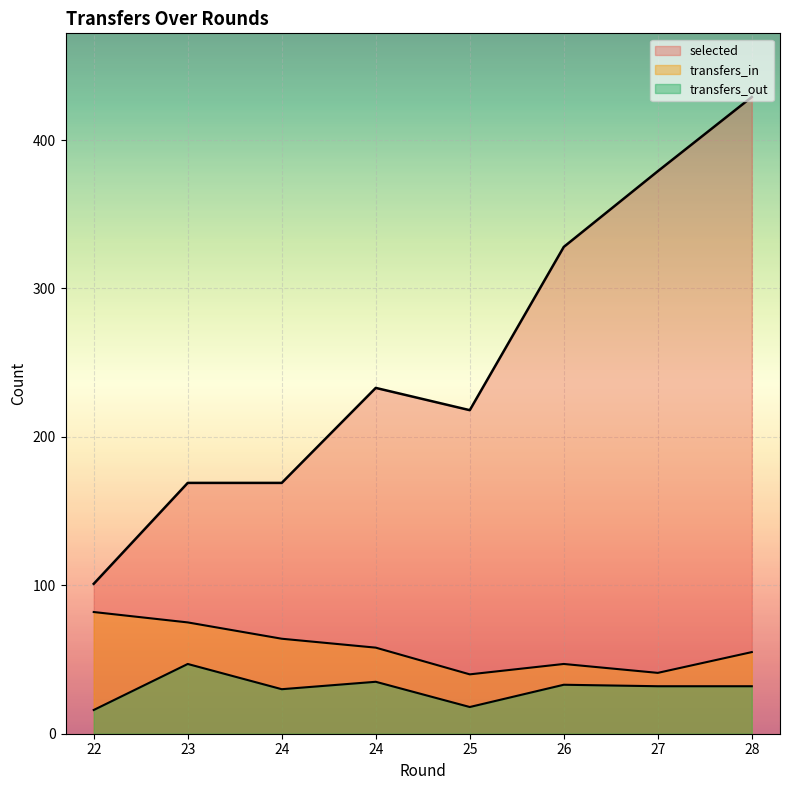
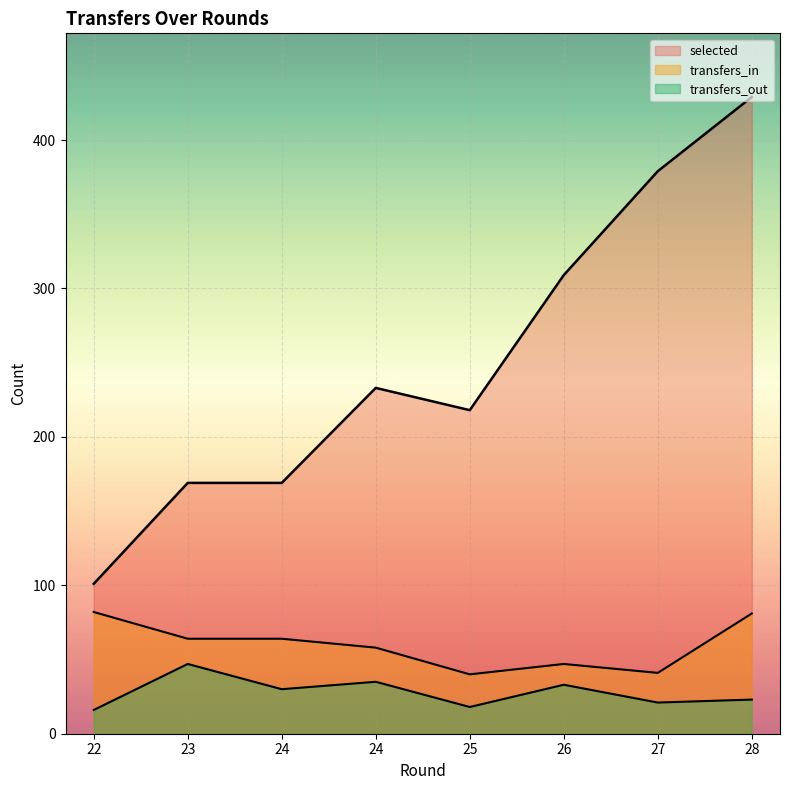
  {
    "selected": {
      "22": 101,
      "23": 169,
      "25": 218,
-     "26": 328,
+     "26": 309,
      "27": 379
    },
    "transfers_in": {
      "22": 82,
-     "23": 75,
+     "23": 64,
      "25": 40,
      "26": 47,
      "27": 41,
-     "28": 55
+     "28": 81
    },
    "transfers_out": {
      "22": 16,
      "23": 47,
      "25": 18,
      "26": 33,
-     "27": 32,
-     "28": 32
+     "27": 21,
+     "28": 23
    }
  }
